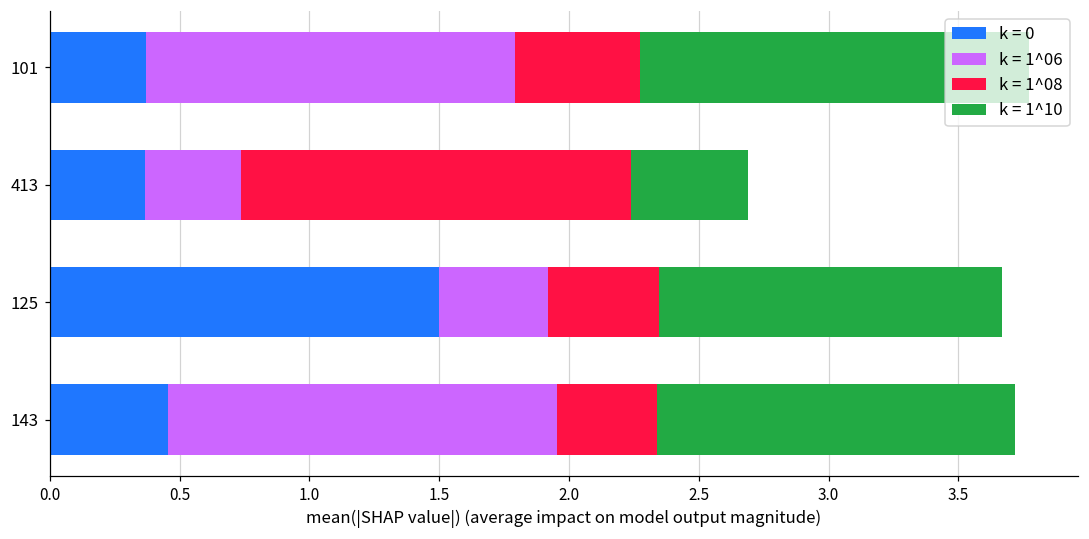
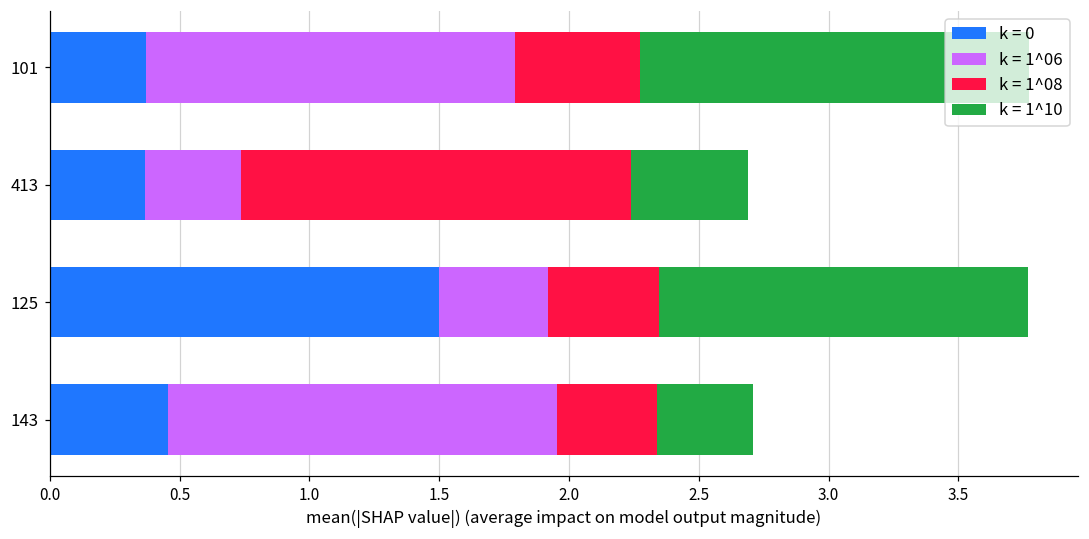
  {
    "k = 0": {
      "101": 0.37,
      "413": 0.37,
      "125": 1.50,
      "143": 0.45
    },
    "k = 1^06": {
      "101": 1.42,
      "413": 0.37,
      "125": 0.42,
      "143": 1.50
    },
    "k = 1^08": {
      "101": 0.48,
      "413": 1.50,
      "125": 0.42,
      "143": 0.39
    },
    "k = 1^10": {
      "413": 0.45,
-     "125": 1.32,
-     "143": 1.38
+     "125": 1.42,
+     "143": 0.37
    }
  }
